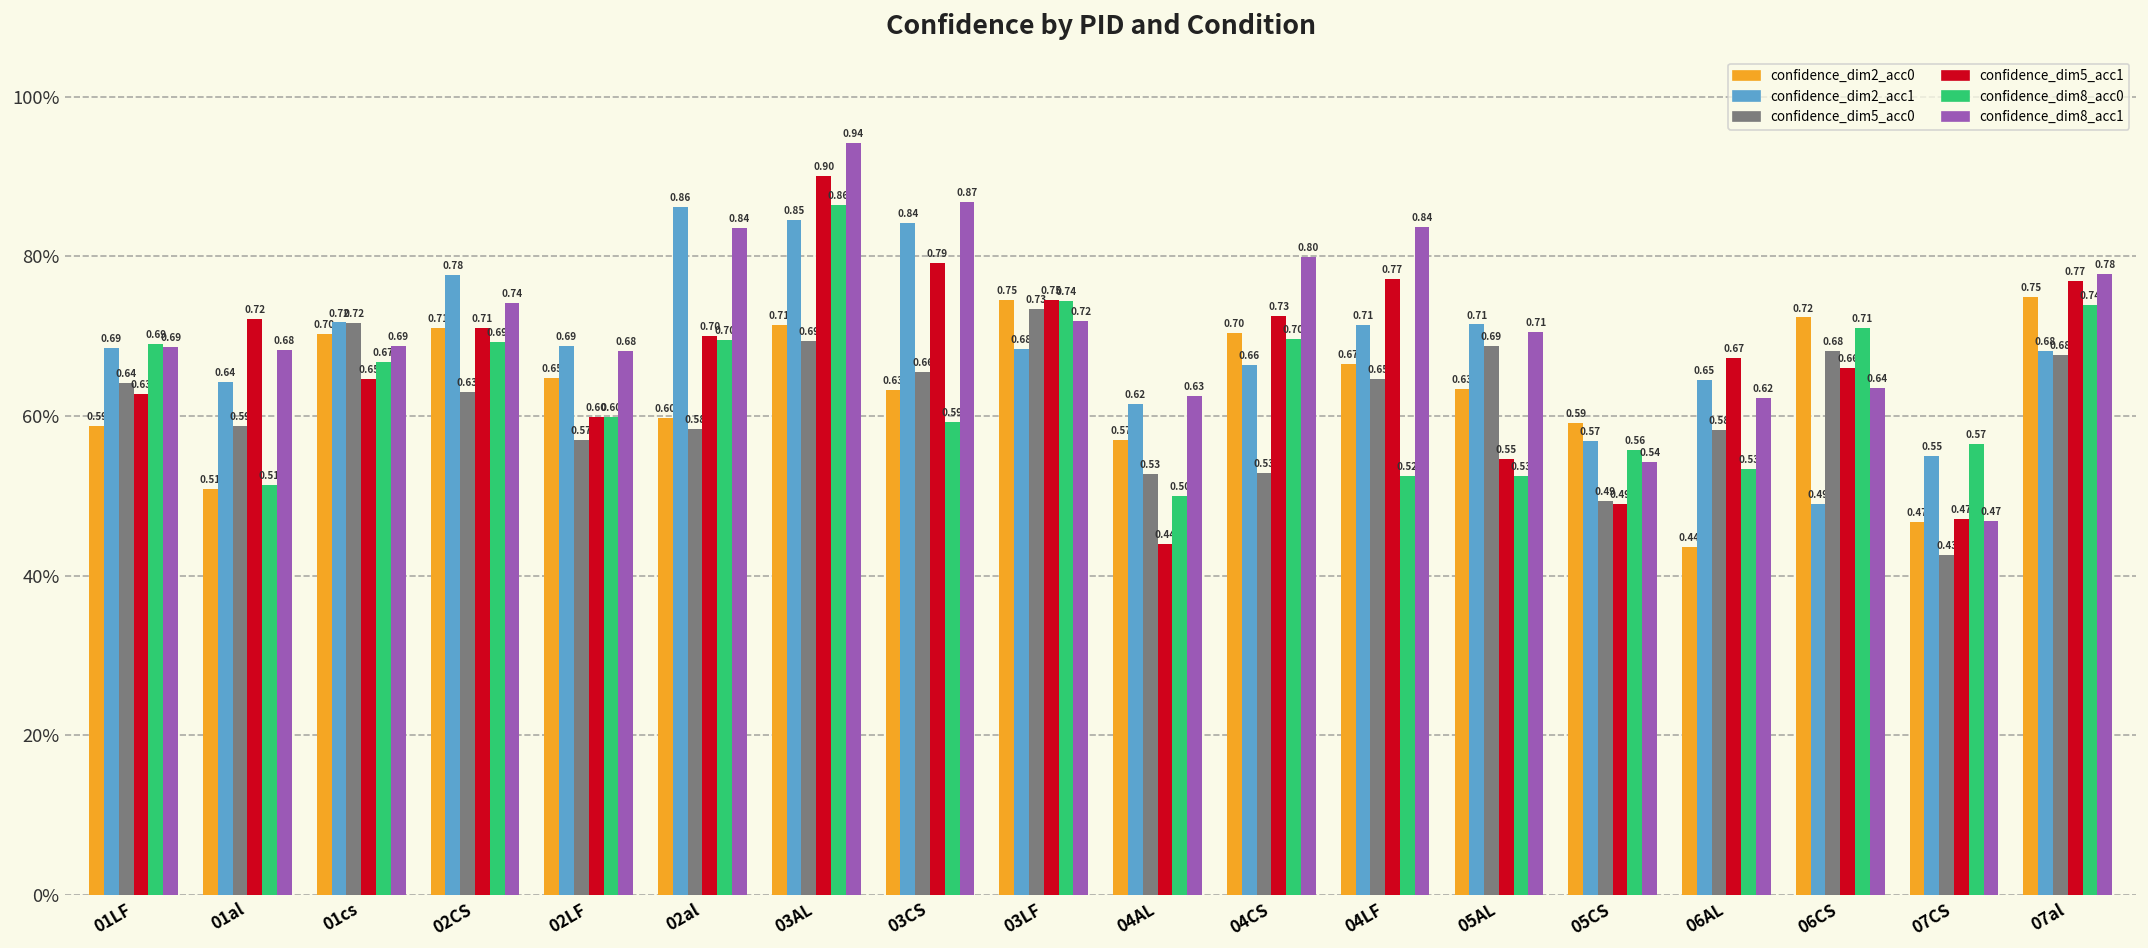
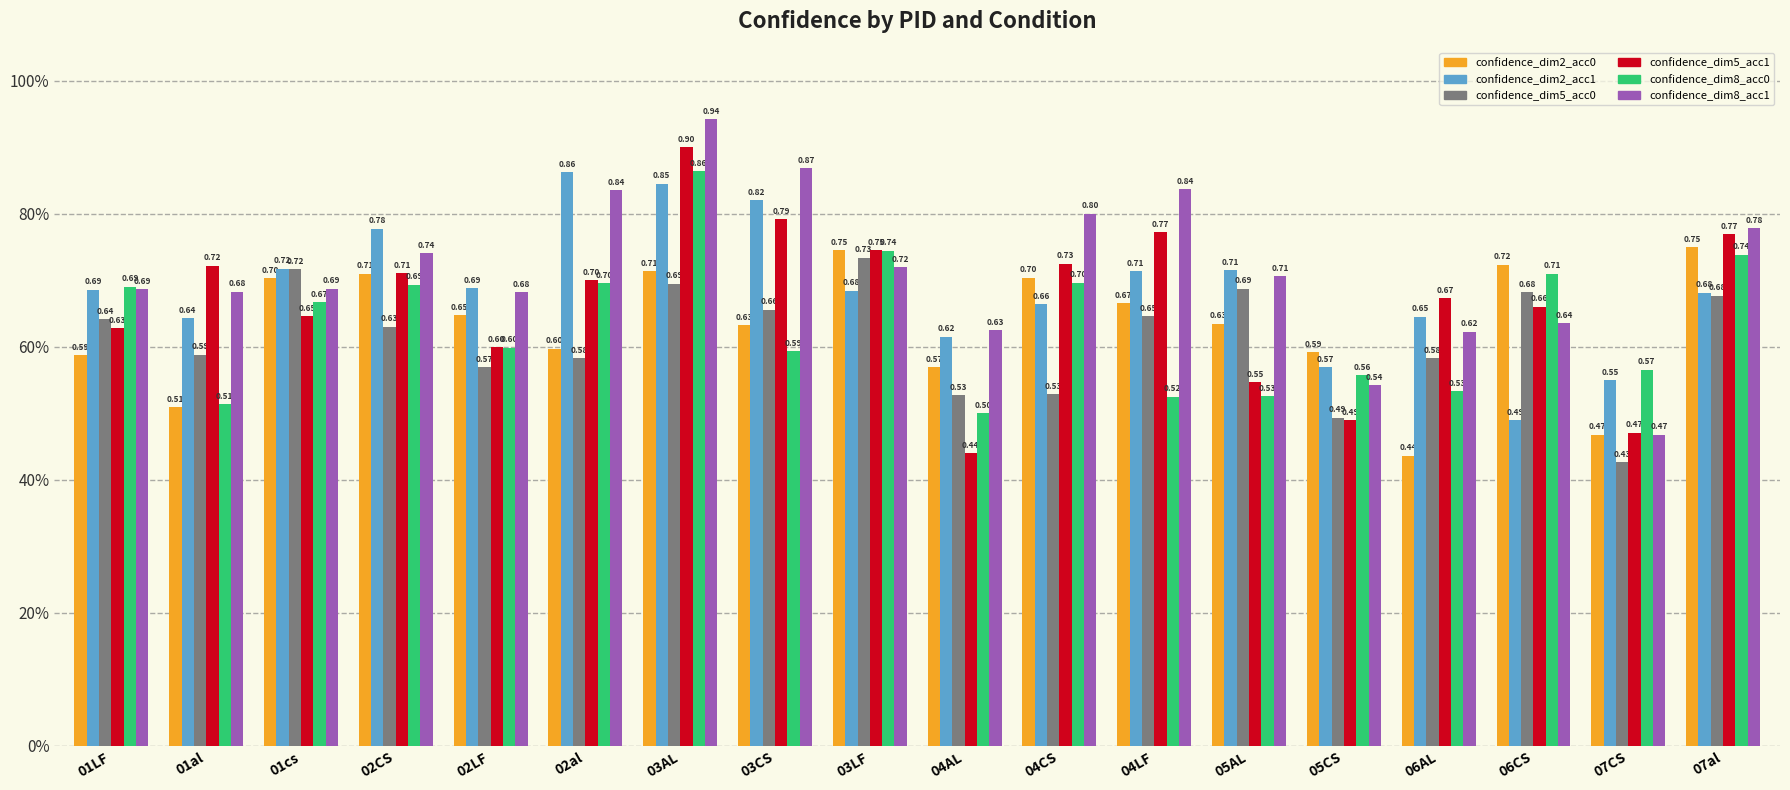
  {
    "confidence_dim2_acc0": {
      "01LF": 0.59,
      "01al": 0.51,
      "01cs": 0.70,
      "02CS": 0.71,
      "02LF": 0.65,
      "02al": 0.60,
      "03AL": 0.71,
      "03CS": 0.63,
      "03LF": 0.75,
      "04AL": 0.57,
      "04CS": 0.70,
      "04LF": 0.67,
      "05AL": 0.63,
      "05CS": 0.59,
      "06AL": 0.44,
      "06CS": 0.72,
      "07CS": 0.47,
      "07al": 0.75
    },
    "confidence_dim2_acc1": {
      "01LF": 0.69,
      "01al": 0.64,
      "02CS": 0.78,
      "02LF": 0.69,
      "02al": 0.86,
      "03AL": 0.85,
-     "03CS": 0.84,
+     "03CS": 0.82,
      "03LF": 0.68,
      "04AL": 0.62,
      "04CS": 0.66,
      "04LF": 0.71,
      "05AL": 0.71,
      "05CS": 0.57,
      "06AL": 0.65,
      "06CS": 0.49,
      "07CS": 0.55
    },
    "confidence_dim5_acc0": {
      "01LF": 0.64,
      "01al": 0.59,
      "02CS": 0.63,
      "02LF": 0.57,
      "02al": 0.58,
      "03AL": 0.69,
      "03CS": 0.66,
      "03LF": 0.73,
      "04AL": 0.53,
      "04CS": 0.53,
      "04LF": 0.65,
      "05AL": 0.69,
      "06AL": 0.58,
      "06CS": 0.68,
      "07CS": 0.43
    },
    "confidence_dim5_acc1": {
      "01LF": 0.63,
      "01al": 0.72,
      "01cs": 0.65,
      "02CS": 0.71,
      "03AL": 0.90,
      "03CS": 0.79,
      "04AL": 0.44,
      "04CS": 0.73,
      "04LF": 0.77,
      "05AL": 0.55,
      "06AL": 0.67,
      "06CS": 0.66,
      "07CS": 0.47,
      "07al": 0.77
    },
    "confidence_dim8_acc0": {
      "01al": 0.51,
      "01cs": 0.67,
      "02CS": 0.69,
      "03AL": 0.86,
      "03CS": 0.59,
      "04AL": 0.50,
      "04CS": 0.70,
      "04LF": 0.52,
      "05AL": 0.53,
      "05CS": 0.56,
      "06AL": 0.53,
      "06CS": 0.71,
      "07CS": 0.57,
      "07al": 0.74
    },
    "confidence_dim8_acc1": {
      "01al": 0.68,
      "01cs": 0.69,
      "02CS": 0.74,
      "02LF": 0.68,
      "02al": 0.84,
      "03AL": 0.94,
      "03CS": 0.87,
      "03LF": 0.72,
      "04AL": 0.63,
      "04CS": 0.80,
      "04LF": 0.84,
      "05AL": 0.71,
      "05CS": 0.54,
      "06AL": 0.62,
      "06CS": 0.64,
      "07CS": 0.47,
      "07al": 0.78
    }
  }
